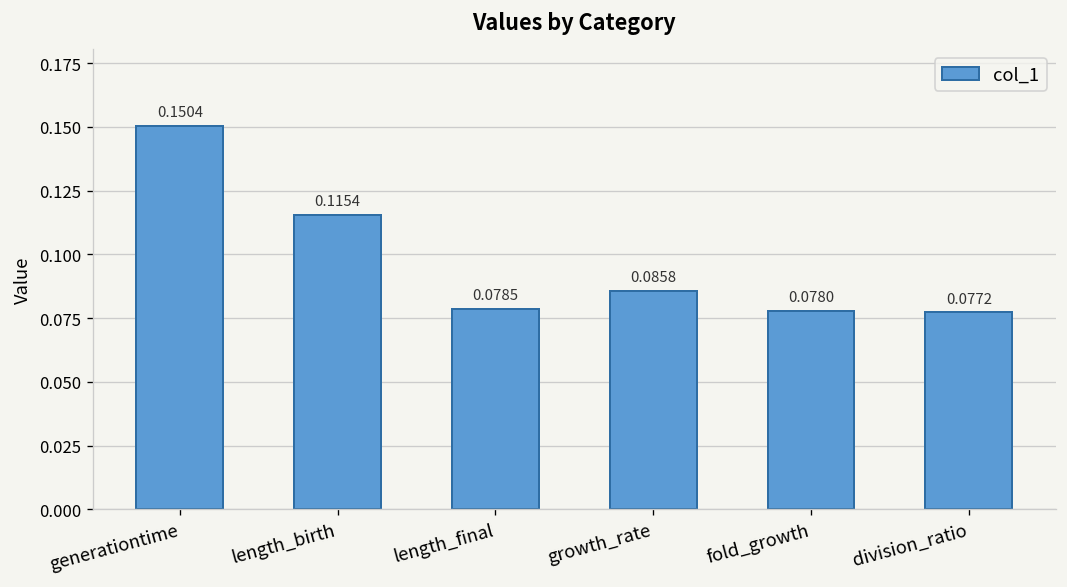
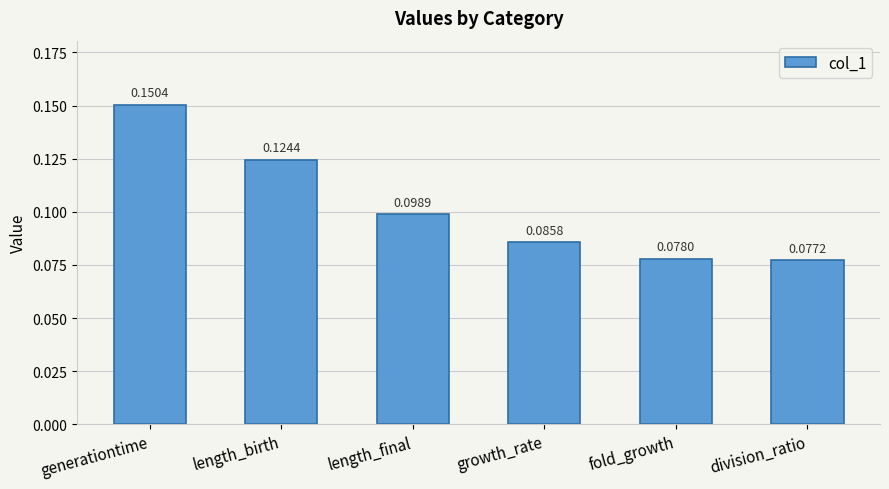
  {
    "generationtime": 0.1504,
-   "length_birth": 0.1154,
-   "length_final": 0.0785,
+   "length_birth": 0.1244,
+   "length_final": 0.0989,
    "growth_rate": 0.0858,
    "fold_growth": 0.0780,
    "division_ratio": 0.0772
  }
